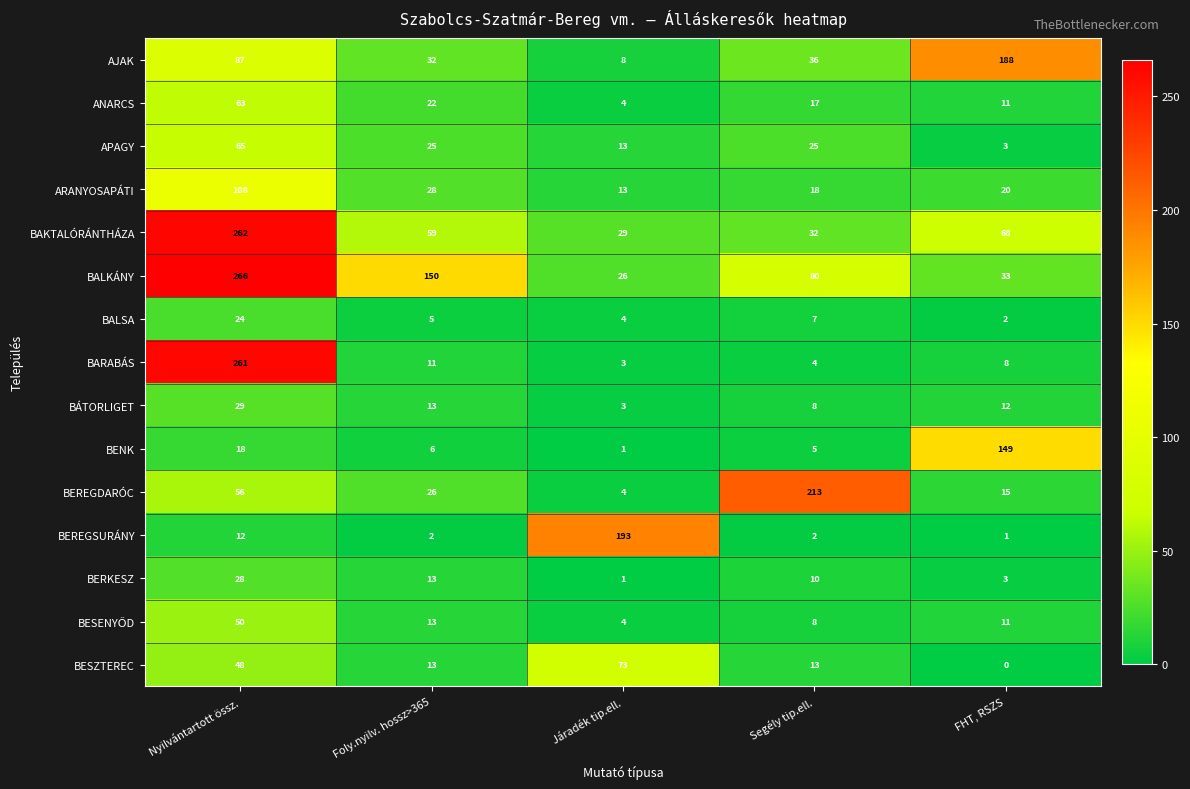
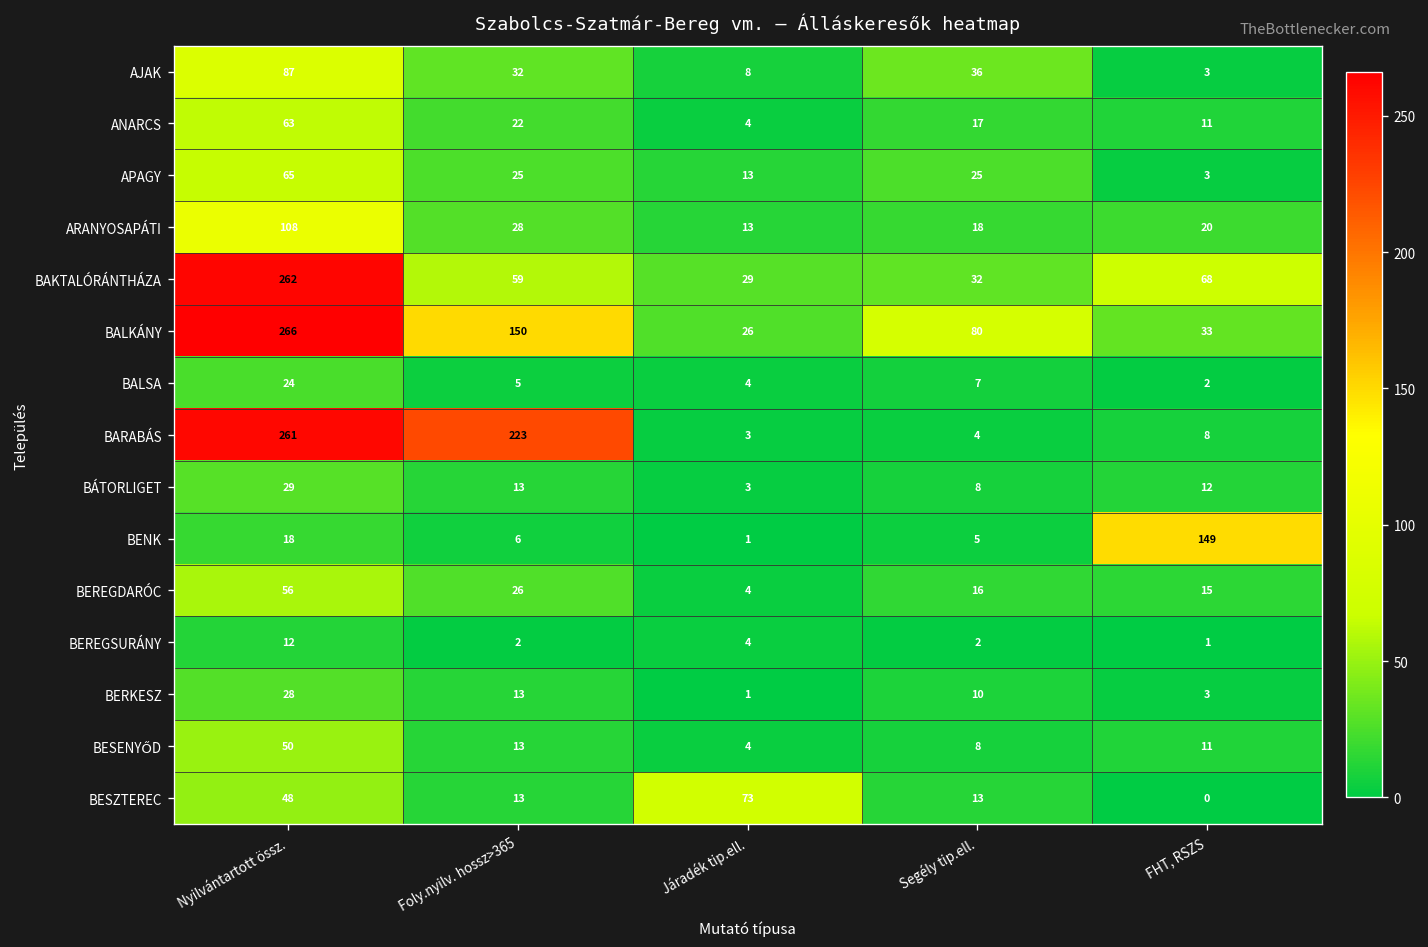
  {
    "AJAK": {
      "Nyilvántartott össz.": 87,
      "Foly.nyilv. hossz>365": 32,
      "Járadék tip.ell.": 8,
      "Segély tip.ell.": 36,
-     "FHT, RSZS": 188
+     "FHT, RSZS": 3
    },
    "ANARCS": {
      "Nyilvántartott össz.": 63,
      "Foly.nyilv. hossz>365": 22,
      "Járadék tip.ell.": 4,
      "Segély tip.ell.": 17,
      "FHT, RSZS": 11
    },
    "APAGY": {
      "Nyilvántartott össz.": 65,
      "Foly.nyilv. hossz>365": 25,
      "Járadék tip.ell.": 13,
      "Segély tip.ell.": 25,
      "FHT, RSZS": 3
    },
    "ARANYOSAPÁTI": {
      "Nyilvántartott össz.": 108,
      "Foly.nyilv. hossz>365": 28,
      "Járadék tip.ell.": 13,
      "Segély tip.ell.": 18,
      "FHT, RSZS": 20
    },
    "BAKTALÓRÁNTHÁZA": {
      "Nyilvántartott össz.": 262,
      "Foly.nyilv. hossz>365": 59,
      "Járadék tip.ell.": 29,
      "Segély tip.ell.": 32,
      "FHT, RSZS": 68
    },
    "BALKÁNY": {
      "Nyilvántartott össz.": 266,
      "Foly.nyilv. hossz>365": 150,
      "Járadék tip.ell.": 26,
      "Segély tip.ell.": 80,
      "FHT, RSZS": 33
    },
    "BALSA": {
      "Nyilvántartott össz.": 24,
      "Foly.nyilv. hossz>365": 5,
      "Járadék tip.ell.": 4,
      "Segély tip.ell.": 7,
      "FHT, RSZS": 2
    },
    "BARABÁS": {
      "Nyilvántartott össz.": 261,
-     "Foly.nyilv. hossz>365": 11,
+     "Foly.nyilv. hossz>365": 223,
      "Járadék tip.ell.": 3,
      "Segély tip.ell.": 4,
      "FHT, RSZS": 8
    },
    "BÁTORLIGET": {
      "Nyilvántartott össz.": 29,
      "Foly.nyilv. hossz>365": 13,
      "Járadék tip.ell.": 3,
      "Segély tip.ell.": 8,
      "FHT, RSZS": 12
    },
    "BENK": {
      "Nyilvántartott össz.": 18,
      "Foly.nyilv. hossz>365": 6,
      "Járadék tip.ell.": 1,
      "Segély tip.ell.": 5,
      "FHT, RSZS": 149
    },
    "BEREGDARÓC": {
      "Nyilvántartott össz.": 56,
      "Foly.nyilv. hossz>365": 26,
      "Járadék tip.ell.": 4,
-     "Segély tip.ell.": 213,
+     "Segély tip.ell.": 16,
      "FHT, RSZS": 15
    },
    "BEREGSURÁNY": {
      "Nyilvántartott össz.": 12,
      "Foly.nyilv. hossz>365": 2,
-     "Járadék tip.ell.": 193,
+     "Járadék tip.ell.": 4,
      "Segély tip.ell.": 2,
      "FHT, RSZS": 1
    },
    "BERKESZ": {
      "Nyilvántartott össz.": 28,
      "Foly.nyilv. hossz>365": 13,
      "Járadék tip.ell.": 1,
      "Segély tip.ell.": 10,
      "FHT, RSZS": 3
    },
    "BESENYŐD": {
      "Nyilvántartott össz.": 50,
      "Foly.nyilv. hossz>365": 13,
      "Járadék tip.ell.": 4,
      "Segély tip.ell.": 8,
      "FHT, RSZS": 11
    },
    "BESZTEREC": {
      "Nyilvántartott össz.": 48,
      "Foly.nyilv. hossz>365": 13,
      "Járadék tip.ell.": 73,
      "Segély tip.ell.": 13,
      "FHT, RSZS": 0
    }
  }
